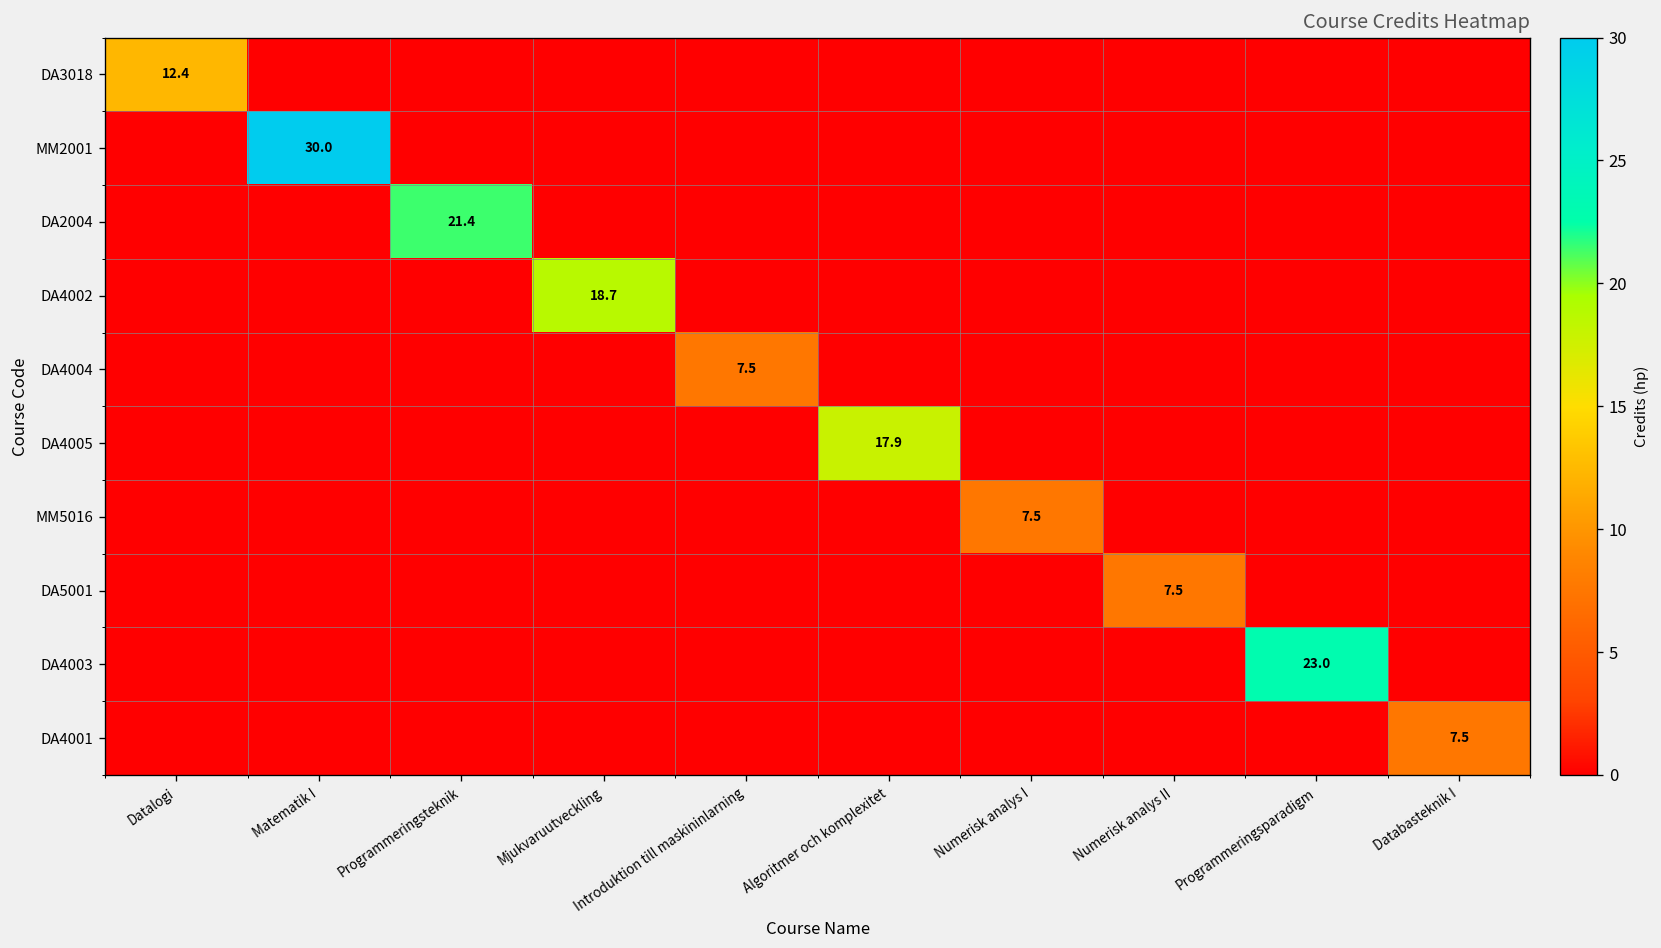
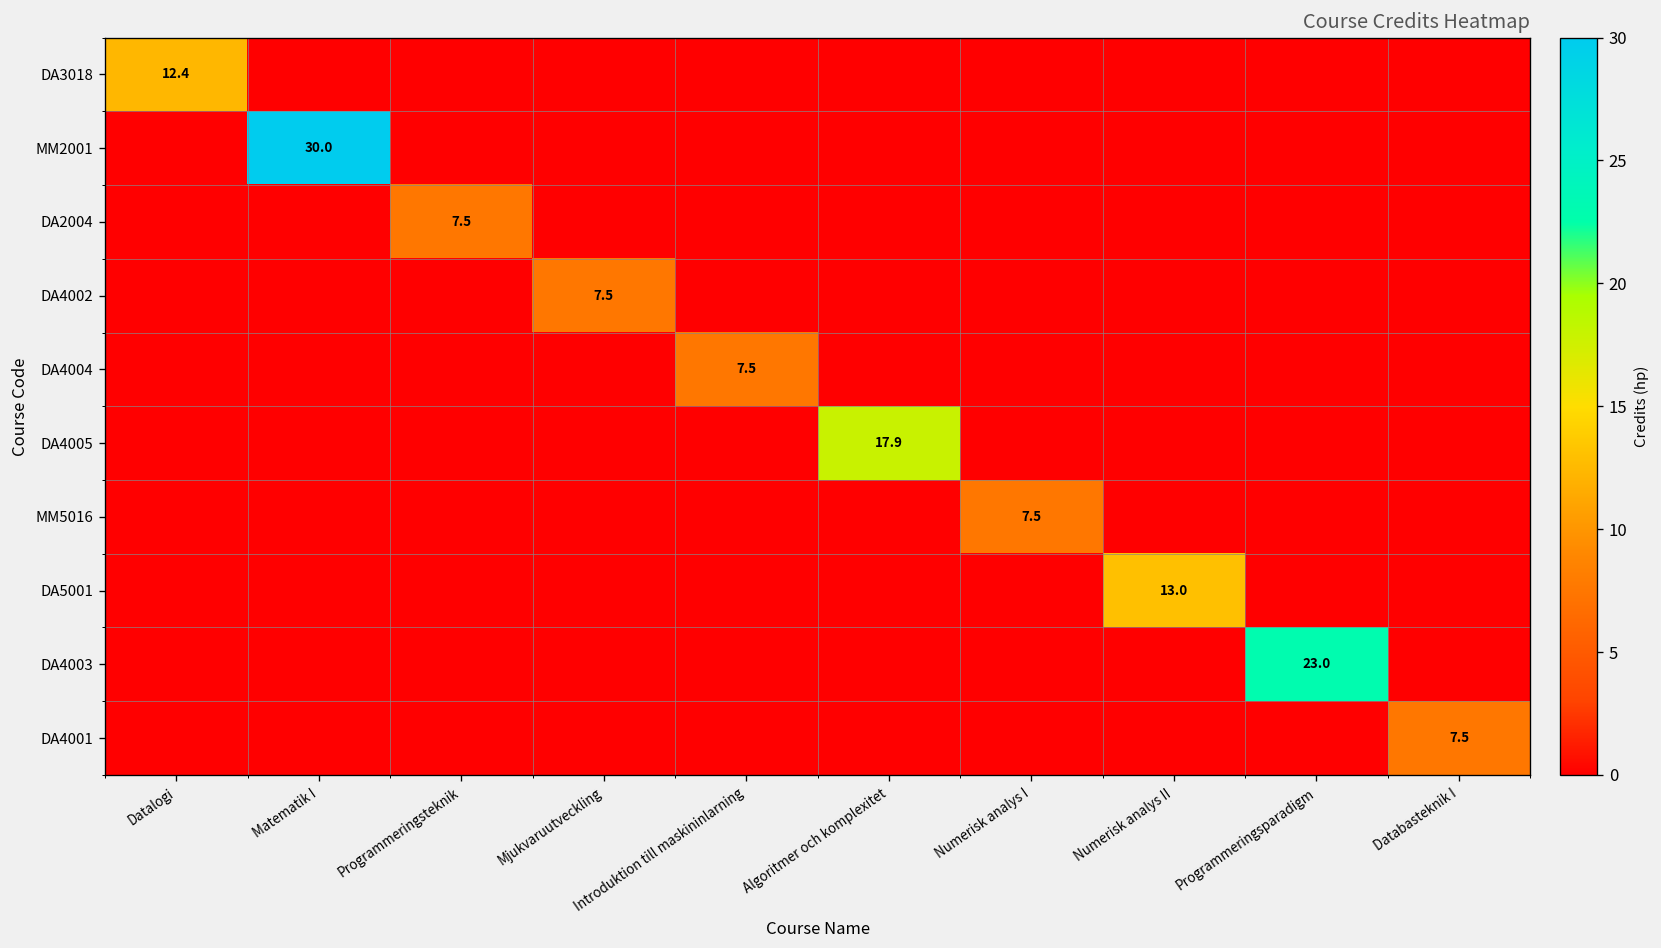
  {
    "DA3018": {
      "Datalogi": 12.4
    },
    "MM2001": {
      "Matematik I": 30.0
    },
    "DA2004": {
-     "Programmeringsteknik": 21.4
+     "Programmeringsteknik": 7.5
    },
    "DA4002": {
-     "Mjukvaruutveckling": 18.7
+     "Mjukvaruutveckling": 7.5
    },
    "DA4004": {
      "Introduktion till maskininlarning": 7.5
    },
    "DA4005": {
      "Algoritmer och komplexitet": 17.9
    },
    "MM5016": {
      "Numerisk analys I": 7.5
    },
    "DA5001": {
-     "Numerisk analys II": 7.5
+     "Numerisk analys II": 13.0
    },
    "DA4003": {
      "Programmeringsparadigm": 23.0
    },
    "DA4001": {
      "Databasteknik I": 7.5
    }
  }
